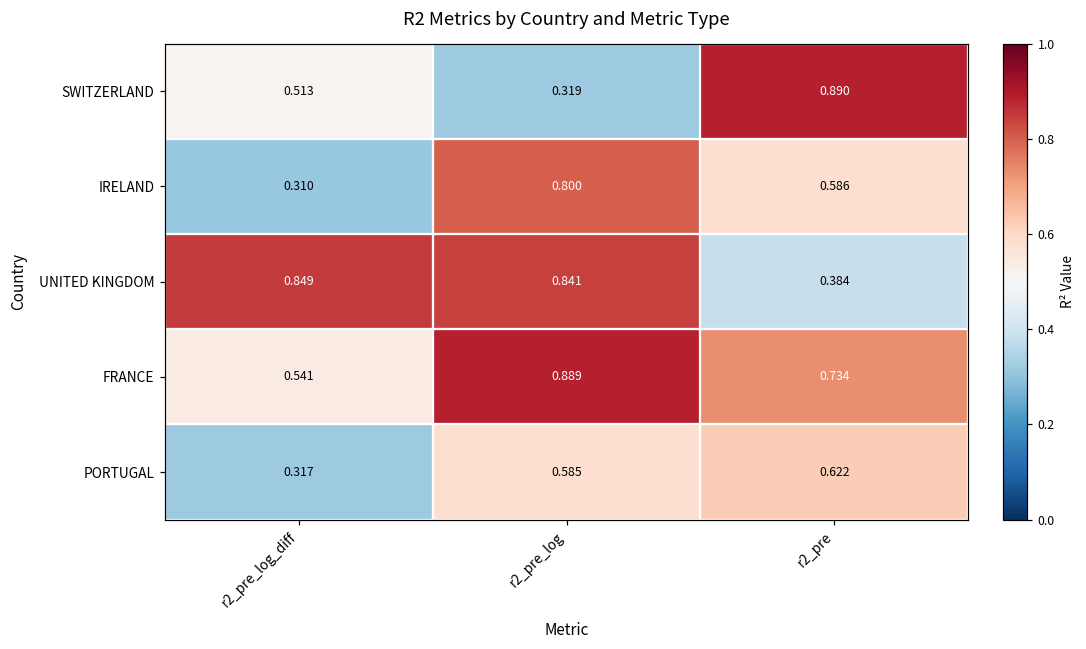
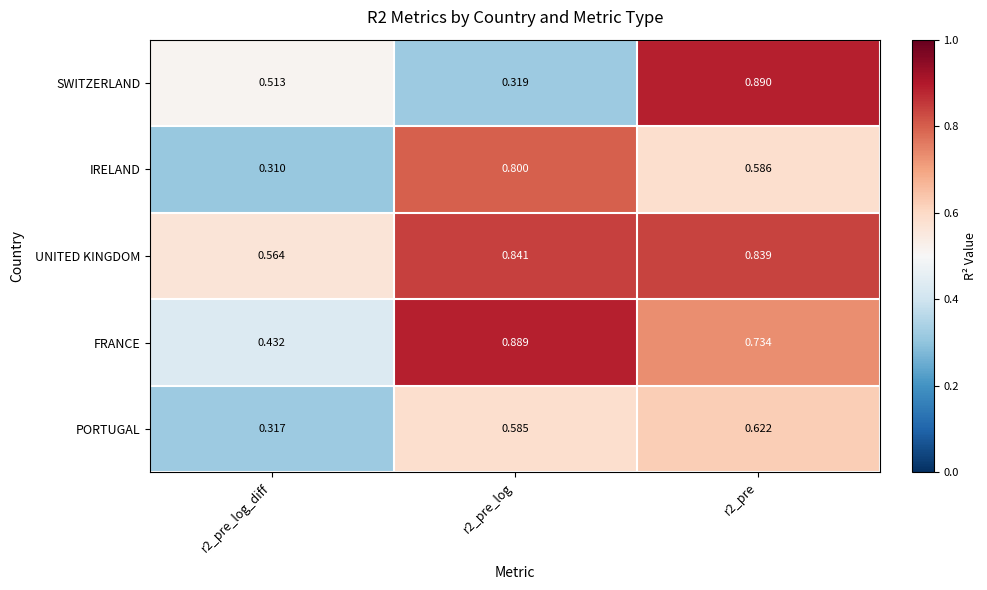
  {
    "SWITZERLAND": {
      "r2_pre_log_diff": 0.513,
      "r2_pre_log": 0.319,
      "r2_pre": 0.890
    },
    "IRELAND": {
      "r2_pre_log_diff": 0.310,
      "r2_pre_log": 0.800,
      "r2_pre": 0.586
    },
    "UNITED KINGDOM": {
-     "r2_pre_log_diff": 0.849,
+     "r2_pre_log_diff": 0.564,
      "r2_pre_log": 0.841,
-     "r2_pre": 0.384
+     "r2_pre": 0.839
    },
    "FRANCE": {
-     "r2_pre_log_diff": 0.541,
+     "r2_pre_log_diff": 0.432,
      "r2_pre_log": 0.889,
      "r2_pre": 0.734
    },
    "PORTUGAL": {
      "r2_pre_log_diff": 0.317,
      "r2_pre_log": 0.585,
      "r2_pre": 0.622
    }
  }
